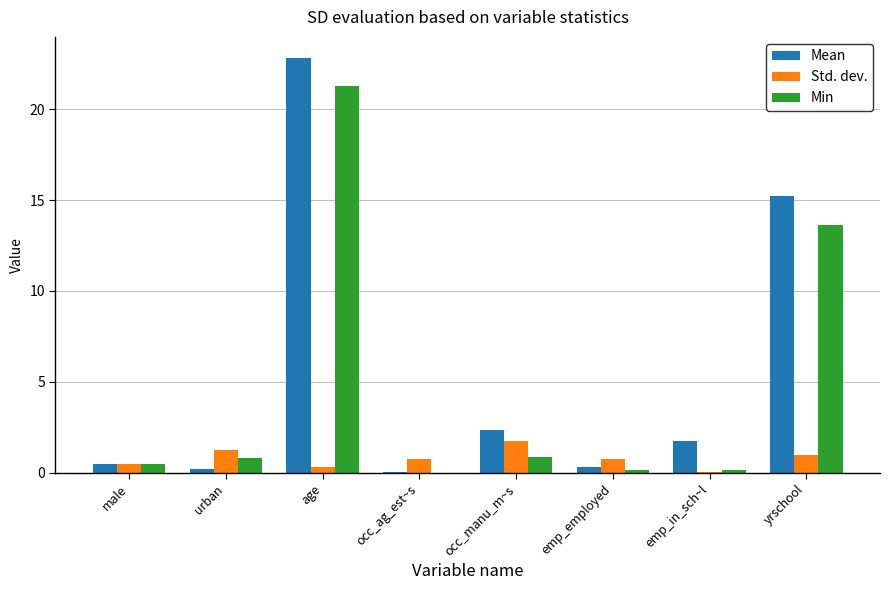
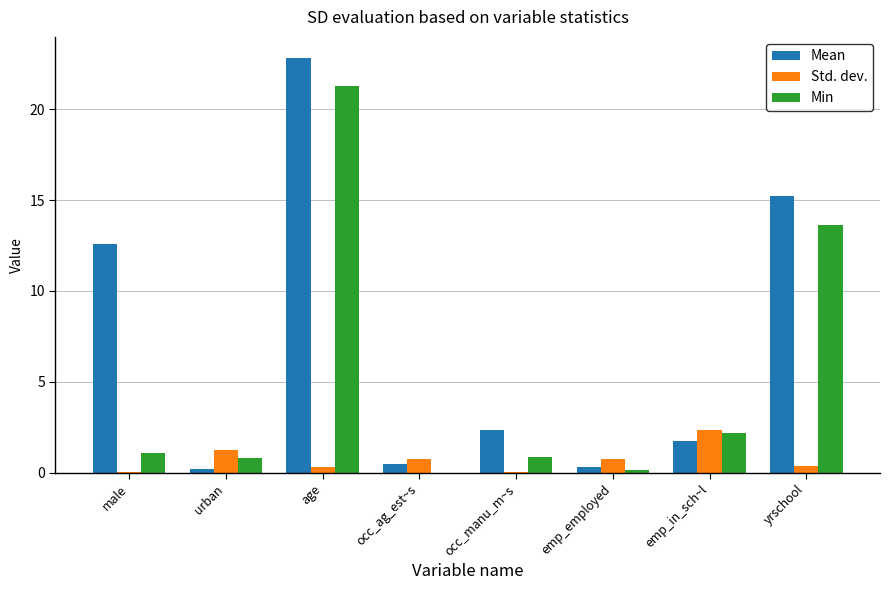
  {
    "Mean": {
-     "male": 0.5,
+     "male": 12.6,
      "urban": 0.2,
      "age": 22.8,
-     "occ_ag_est~s": 0.0,
+     "occ_ag_est~s": 0.5,
      "occ_manu_m~s": 2.3,
      "emp_employed": 0.3,
      "emp_in_sch~l": 1.8,
      "yrschool": 15.2
    },
    "Std. dev.": {
-     "male": 0.5,
+     "male": 0.0,
      "urban": 1.2,
      "age": 0.3,
      "occ_ag_est~s": 0.7,
-     "occ_manu_m~s": 1.7,
+     "occ_manu_m~s": 0.0,
      "emp_employed": 0.8,
-     "emp_in_sch~l": 0.0,
-     "yrschool": 1.0
+     "emp_in_sch~l": 2.3,
+     "yrschool": 0.4
    },
    "Min": {
-     "male": 0.5,
+     "male": 1.1,
      "urban": 0.8,
      "age": 21.3,
      "occ_manu_m~s": 0.8,
      "emp_employed": 0.1,
-     "emp_in_sch~l": 0.2,
+     "emp_in_sch~l": 2.2,
      "yrschool": 13.6
    }
  }
